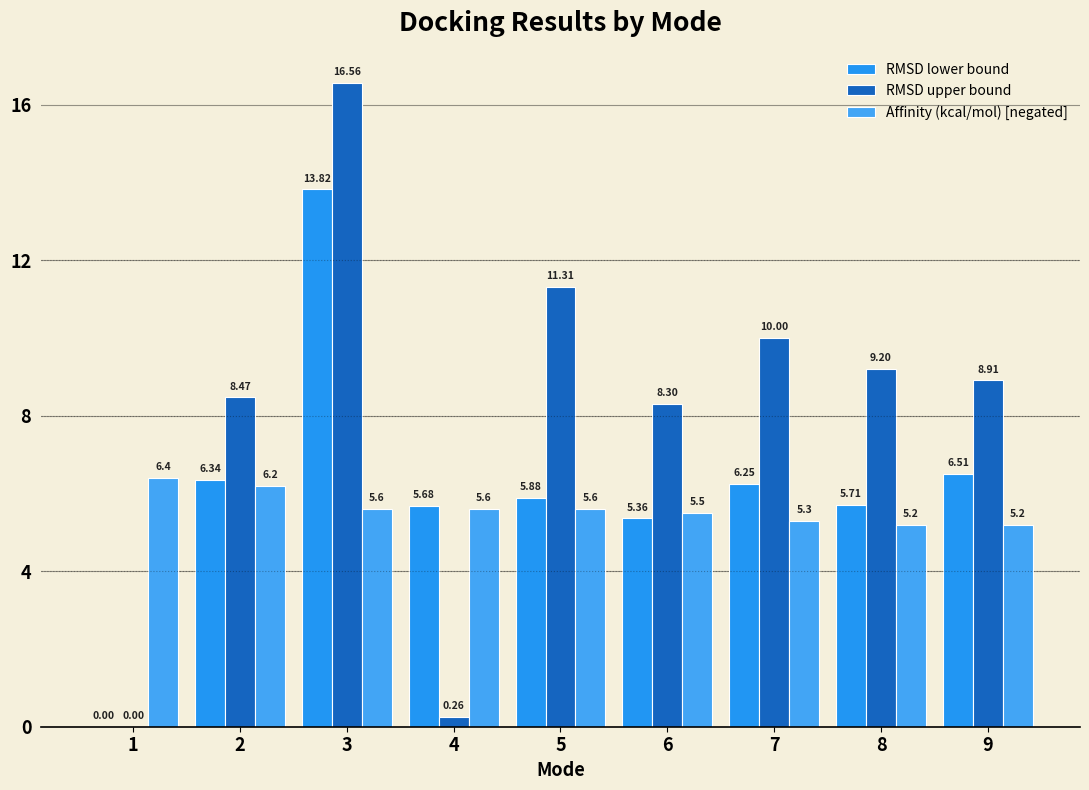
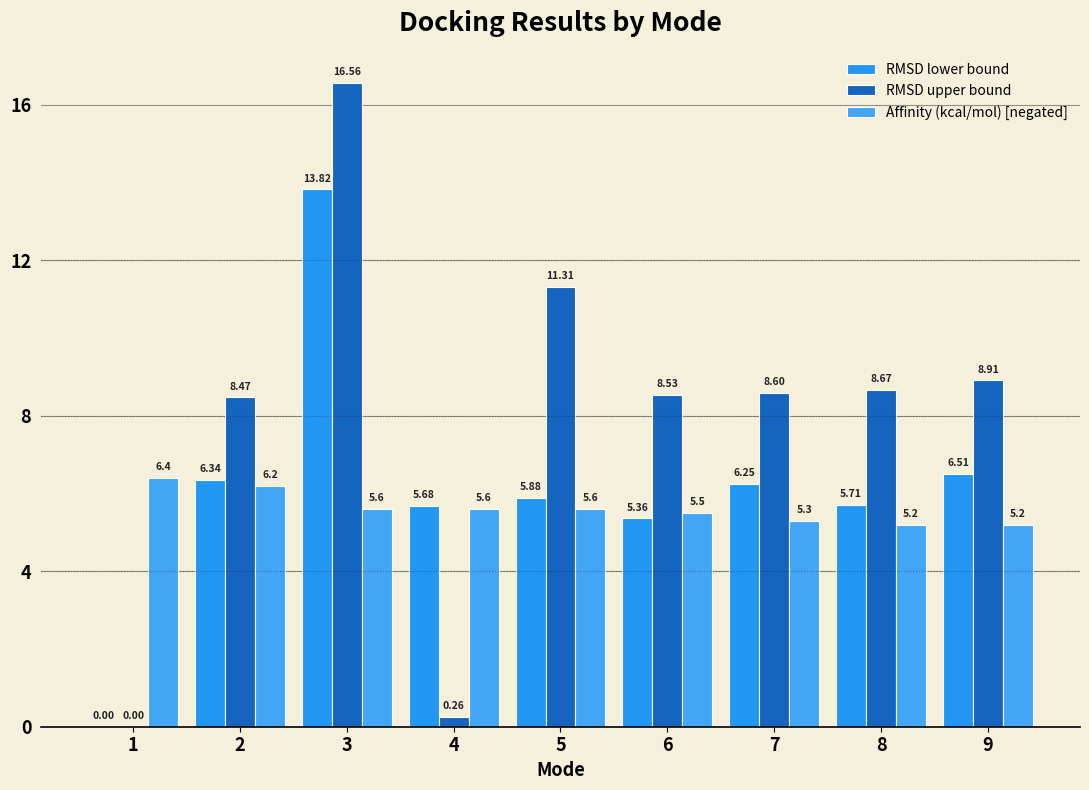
  {
    "RMSD upper bound": {
      "1": 0.00,
      "2": 8.47,
      "3": 16.56,
      "4": 0.26,
      "5": 11.31,
-     "6": 8.30,
-     "7": 10.00,
-     "8": 9.20,
+     "6": 8.53,
+     "7": 8.60,
+     "8": 8.67,
      "9": 8.91
    }
  }
